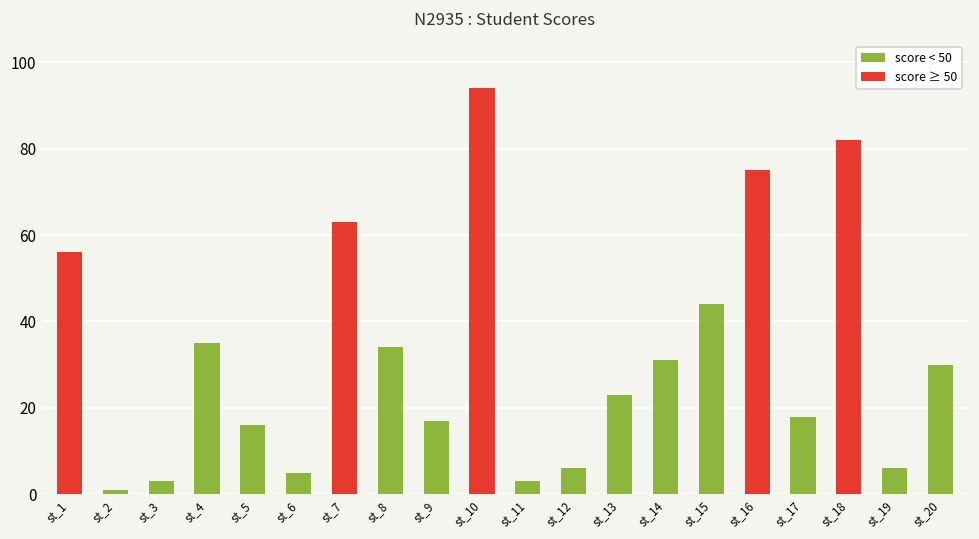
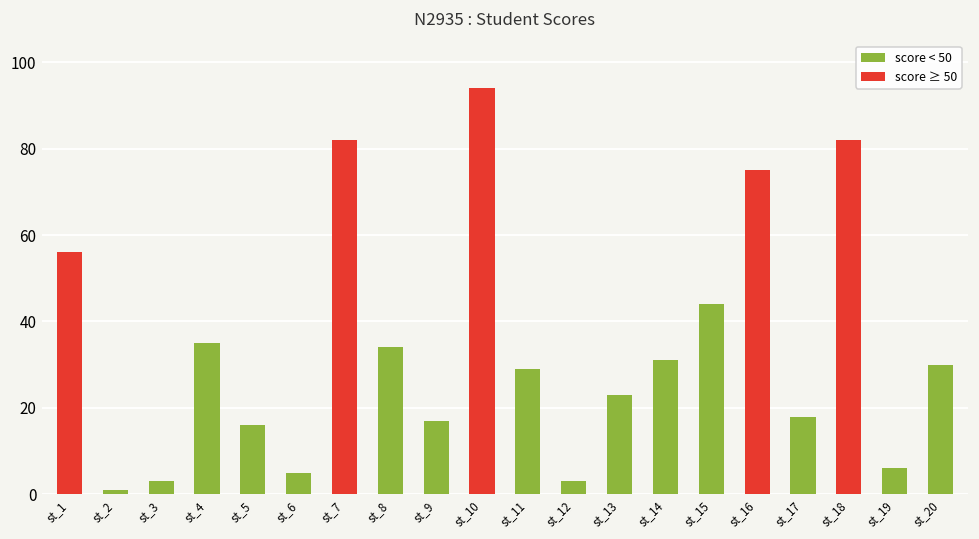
  {
    "st_1": 56,
    "st_2": 1,
    "st_3": 3,
    "st_4": 35,
    "st_5": 16,
    "st_6": 5,
-   "st_7": 63,
+   "st_7": 82,
    "st_8": 34,
    "st_9": 17,
    "st_10": 94,
-   "st_11": 3,
-   "st_12": 6,
+   "st_11": 29,
+   "st_12": 3,
    "st_13": 23,
    "st_14": 31,
    "st_15": 44,
    "st_16": 75,
    "st_17": 18,
    "st_18": 82,
    "st_19": 6,
    "st_20": 30
  }
